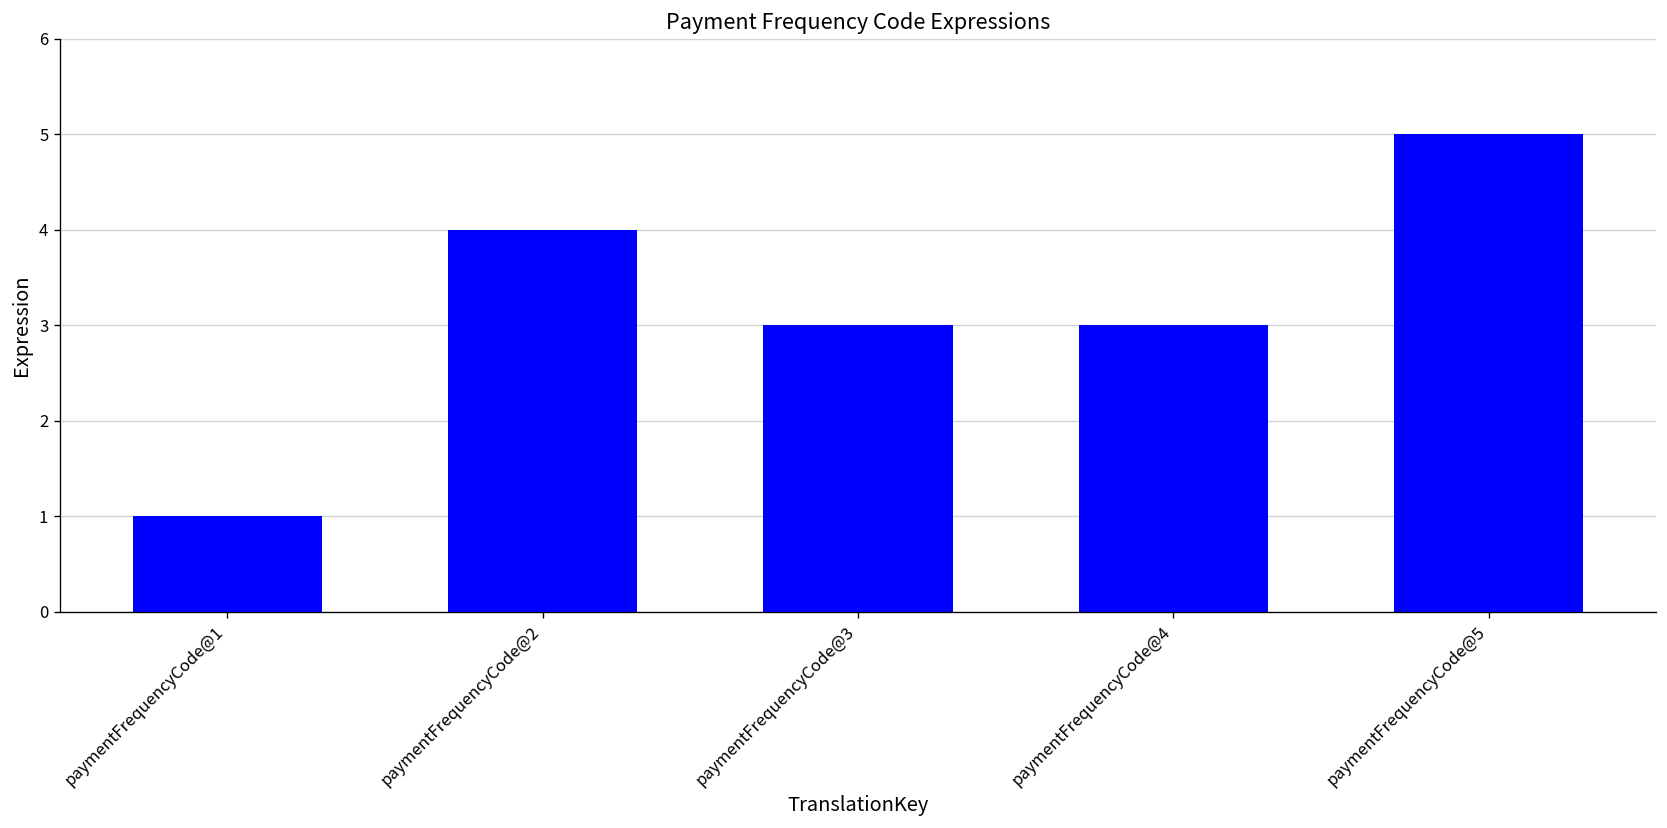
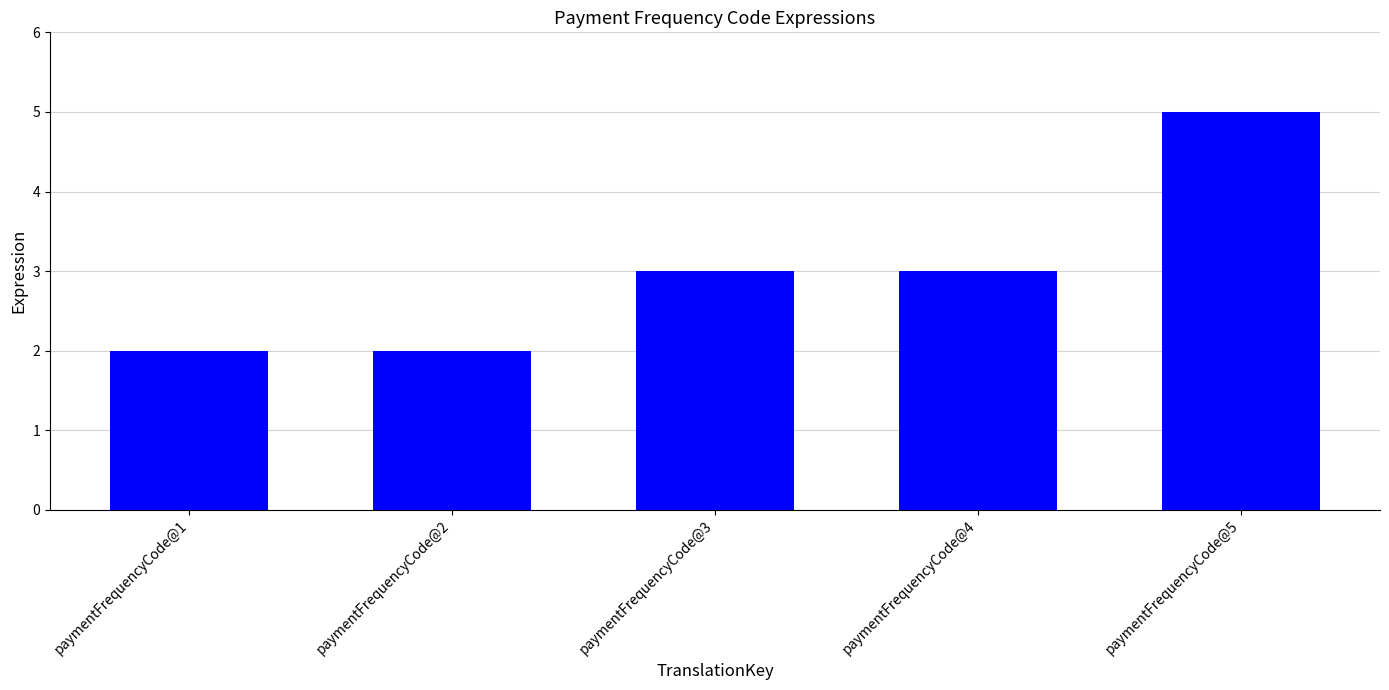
  {
-   "paymentFrequencyCode@1": 1,
-   "paymentFrequencyCode@2": 4,
+   "paymentFrequencyCode@1": 2,
+   "paymentFrequencyCode@2": 2,
    "paymentFrequencyCode@3": 3,
    "paymentFrequencyCode@4": 3,
    "paymentFrequencyCode@5": 5
  }
